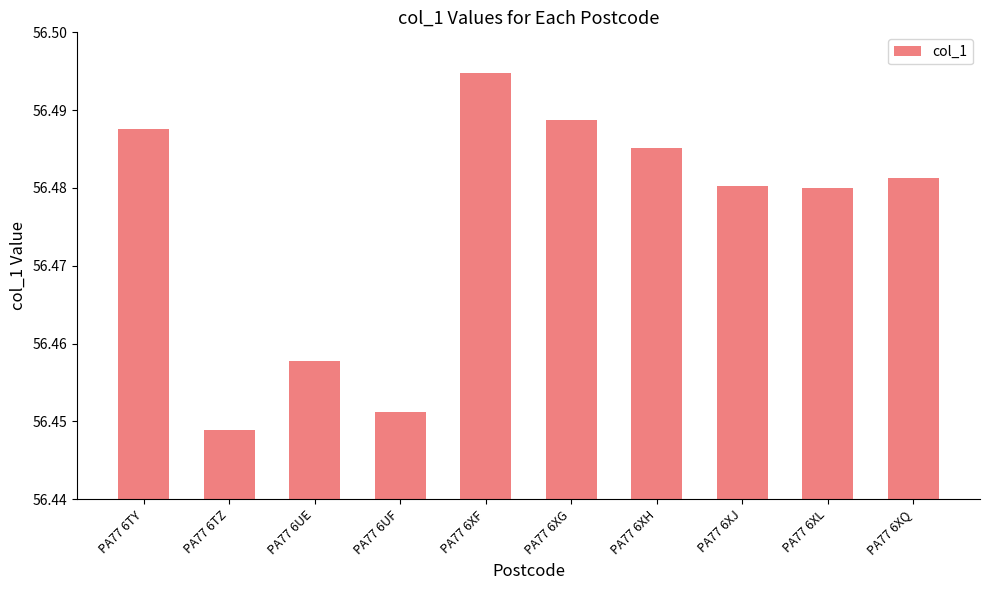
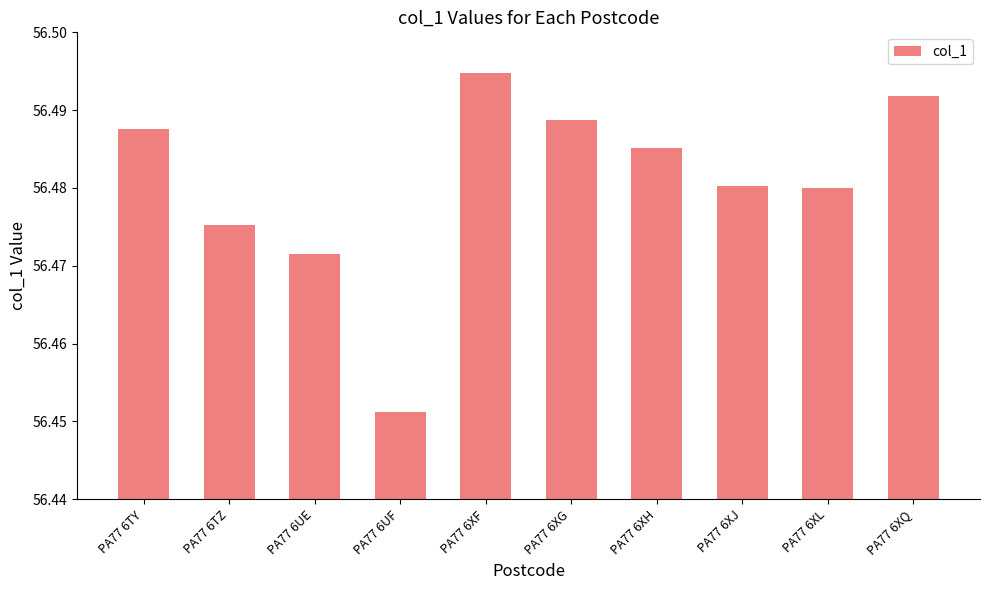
  {
    "PA77 6TY": 56.488,
-   "PA77 6TZ": 56.449,
-   "PA77 6UE": 56.458,
+   "PA77 6TZ": 56.475,
+   "PA77 6UE": 56.471,
    "PA77 6UF": 56.451,
    "PA77 6XF": 56.495,
    "PA77 6XG": 56.489,
    "PA77 6XH": 56.485,
    "PA77 6XJ": 56.480,
    "PA77 6XL": 56.480,
-   "PA77 6XQ": 56.481
+   "PA77 6XQ": 56.492
  }
